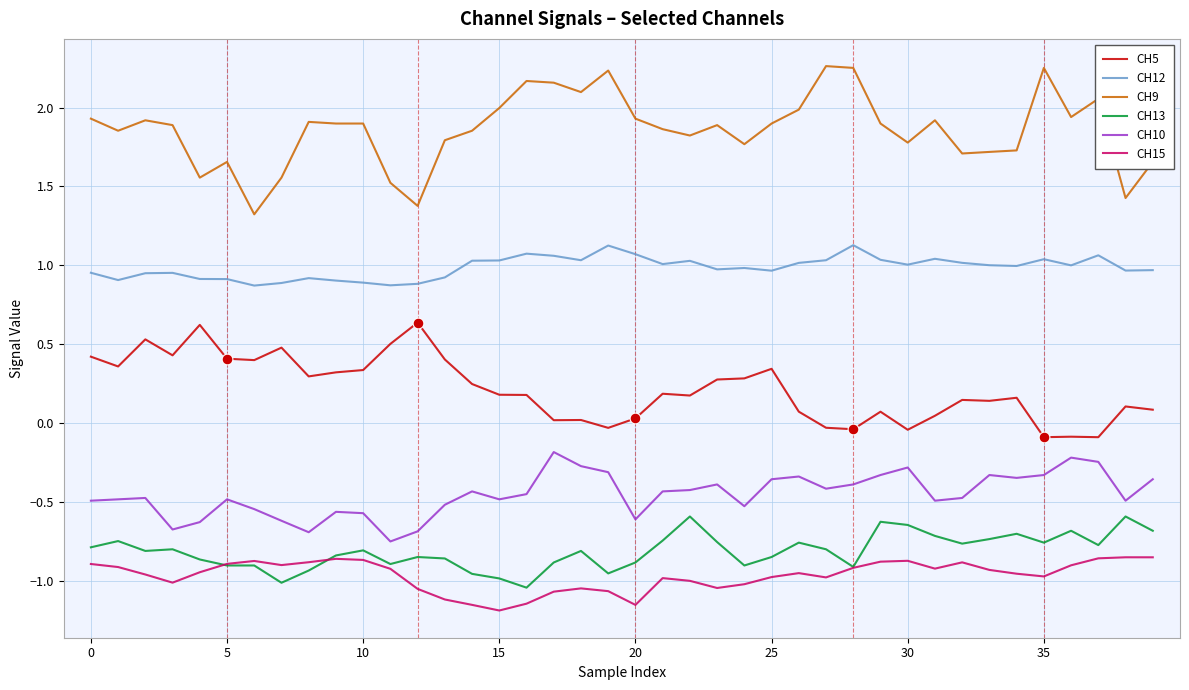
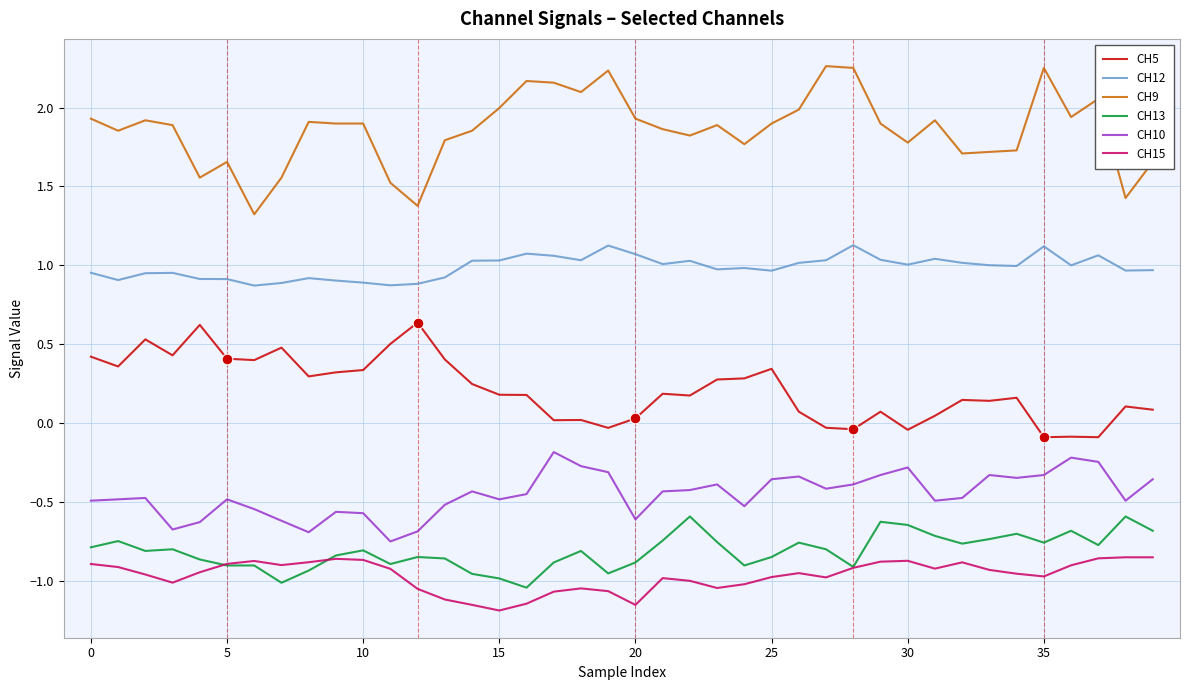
  {
    "CH12": {
      "0": 0.95,
      "5": 0.91,
      "10": 0.89,
      "15": 1.03,
      "20": 1.07,
      "25": 0.97,
      "30": 1.01,
-     "35": 1.04
+     "35": 1.12
    },
    "CH9": {
      "0": 1.93,
      "5": 1.66,
      "10": 1.90,
      "15": 2.00,
      "20": 1.93,
      "25": 1.90,
      "30": 1.78,
      "35": 2.25
    },
    "CH13": {
      "0": -0.79,
      "10": -0.80,
      "15": -0.98,
      "20": -0.88,
      "25": -0.85,
      "30": -0.64,
      "35": -0.76
    },
    "CH10": {
      "0": -0.49,
      "5": -0.48,
      "10": -0.57,
      "15": -0.48,
      "20": -0.61,
      "25": -0.35,
      "30": -0.28,
      "35": -0.33
    },
    "CH15": {
      "0": -0.89,
      "10": -0.86,
      "15": -1.19,
      "20": -1.15,
      "25": -0.97,
      "30": -0.87,
      "35": -0.97
    }
  }
